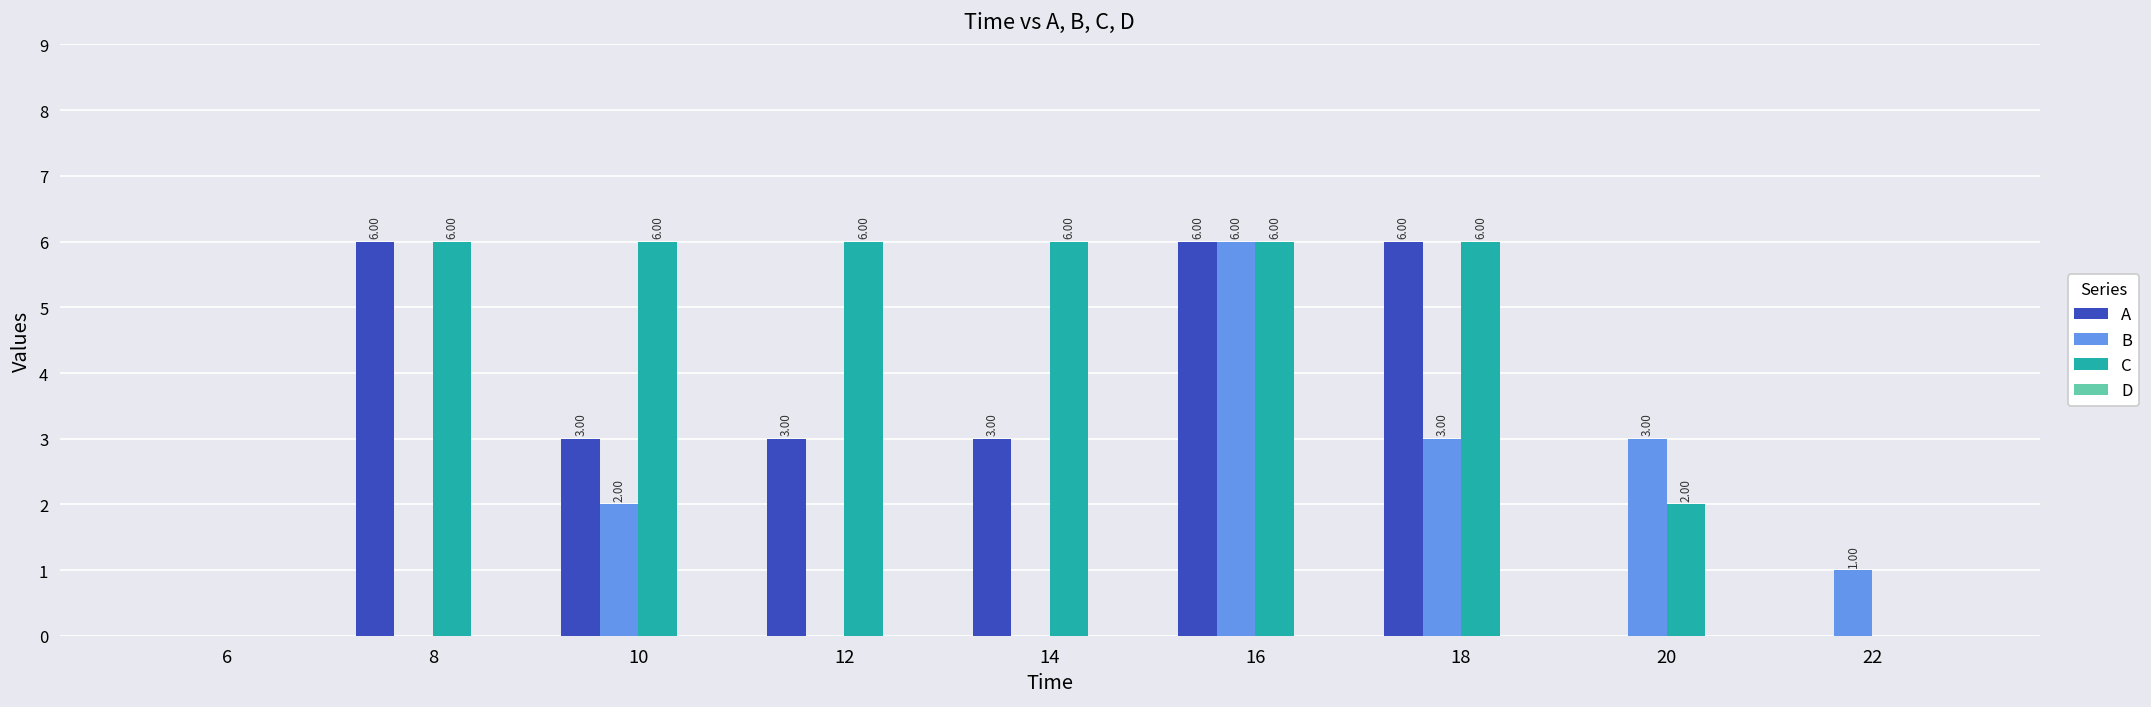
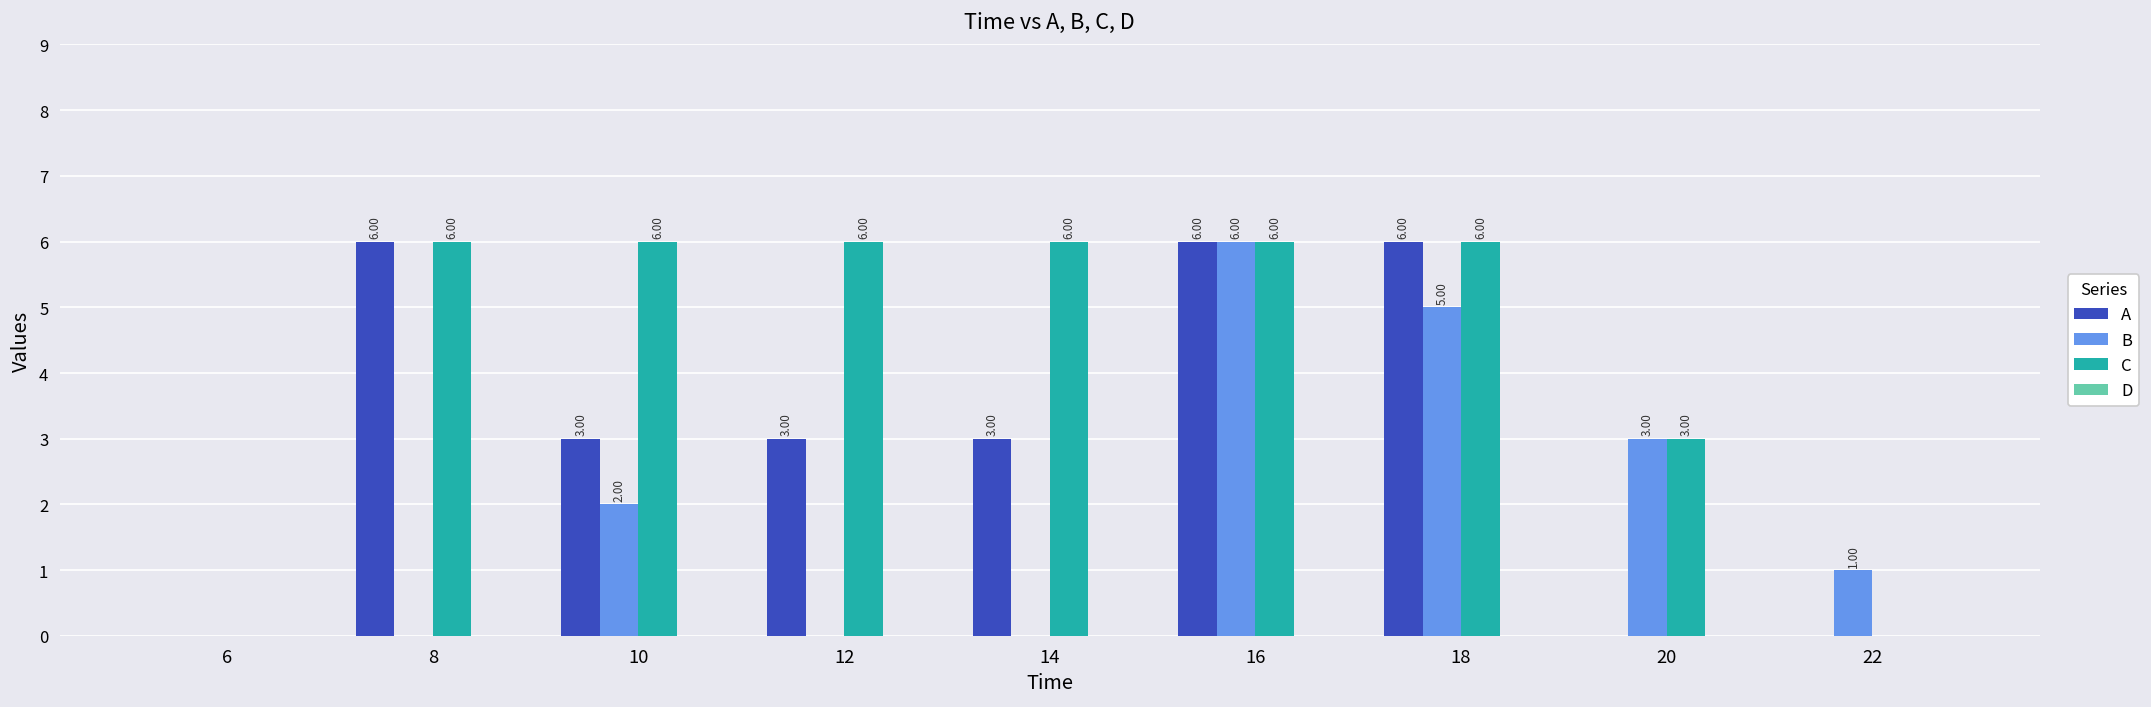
  {
    "A": {
      "8": 6.00,
      "10": 3.00,
      "12": 3.00,
      "14": 3.00,
      "16": 6.00,
      "18": 6.00
    },
    "B": {
      "10": 2.00,
      "16": 6.00,
-     "18": 3.00,
+     "18": 5.00,
      "20": 3.00,
      "22": 1.00
    },
    "C": {
      "8": 6.00,
      "10": 6.00,
      "12": 6.00,
      "14": 6.00,
      "16": 6.00,
      "18": 6.00,
-     "20": 2.00
+     "20": 3.00
    },
    "D": {
      "6": 0.0,
      "8": 0.0,
      "10": 0.0,
      "12": 0.0,
      "14": 0.0,
      "16": 0.0,
      "18": 0.0,
      "20": 0.0,
      "22": 0.0
    }
  }
